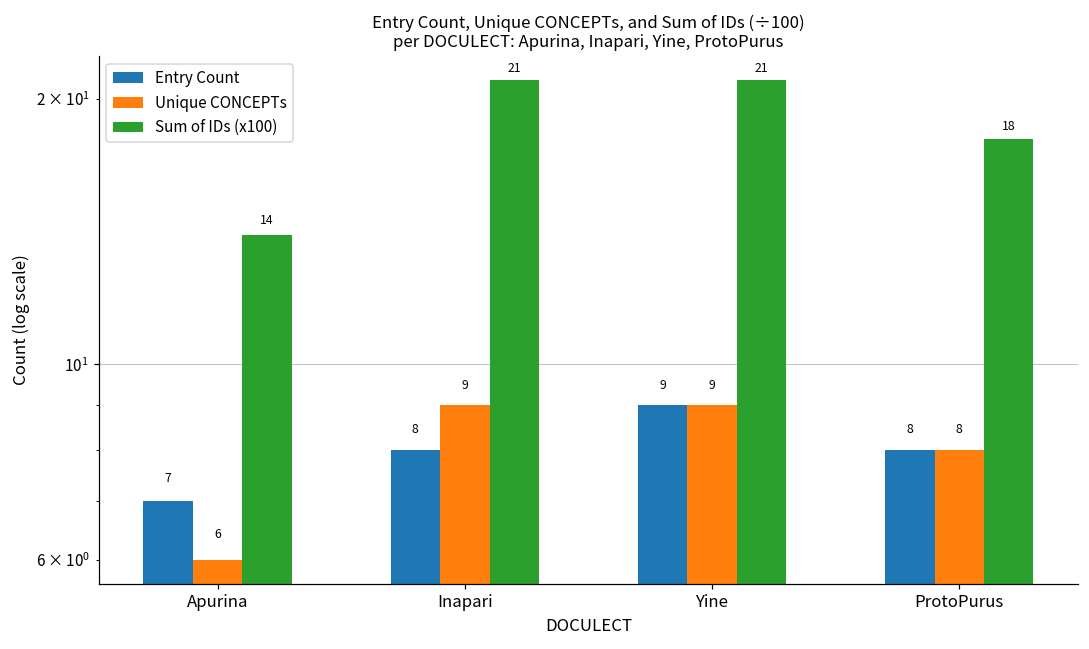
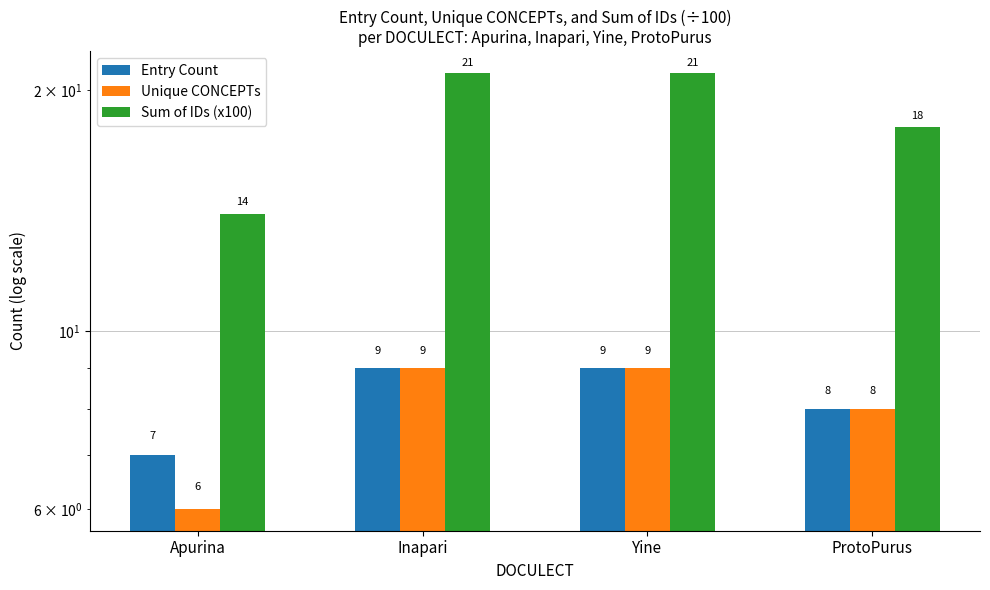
  {
    "Entry Count": {
      "Apurina": 7,
-     "Inapari": 8,
+     "Inapari": 9,
      "Yine": 9,
      "ProtoPurus": 8
    },
    "Unique CONCEPTs": {
      "Apurina": 6,
      "Inapari": 9,
      "Yine": 9,
      "ProtoPurus": 8
    },
    "Sum of IDs (x100)": {
      "Apurina": 14,
      "Inapari": 21,
      "Yine": 21,
      "ProtoPurus": 18
    }
  }
